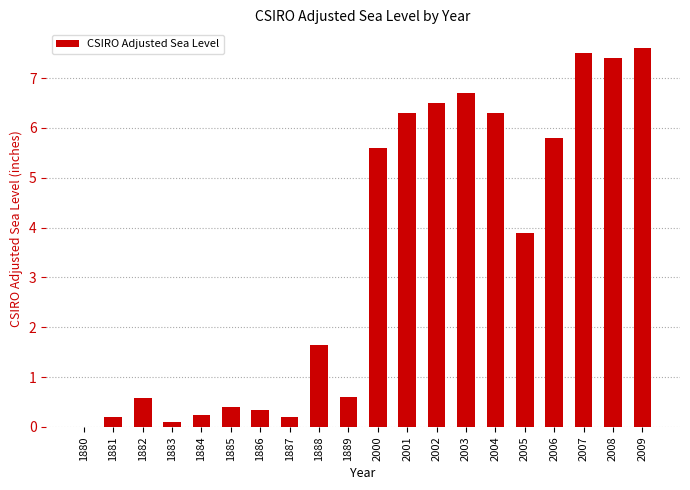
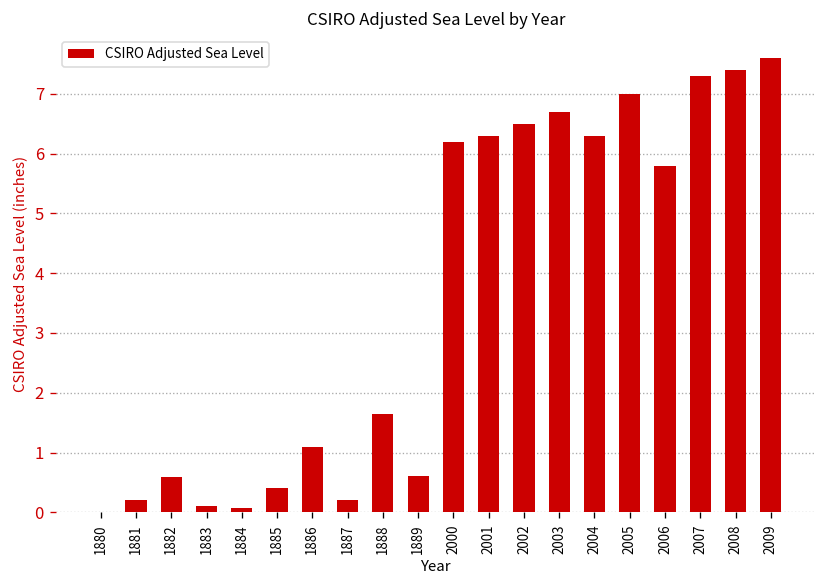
  {
    "1880": 0.0,
    "1881": 0.2,
    "1882": 0.6,
    "1883": 0.1,
-   "1884": 0.3,
+   "1884": 0.1,
    "1885": 0.4,
-   "1886": 0.4,
+   "1886": 1.1,
    "1887": 0.2,
    "1888": 1.6,
    "1889": 0.6,
-   "2000": 5.6,
+   "2000": 6.2,
    "2001": 6.3,
    "2002": 6.5,
    "2003": 6.7,
    "2004": 6.3,
-   "2005": 3.9,
+   "2005": 7.0,
    "2006": 5.8,
-   "2007": 7.5,
+   "2007": 7.3,
    "2008": 7.4,
    "2009": 7.6
  }
